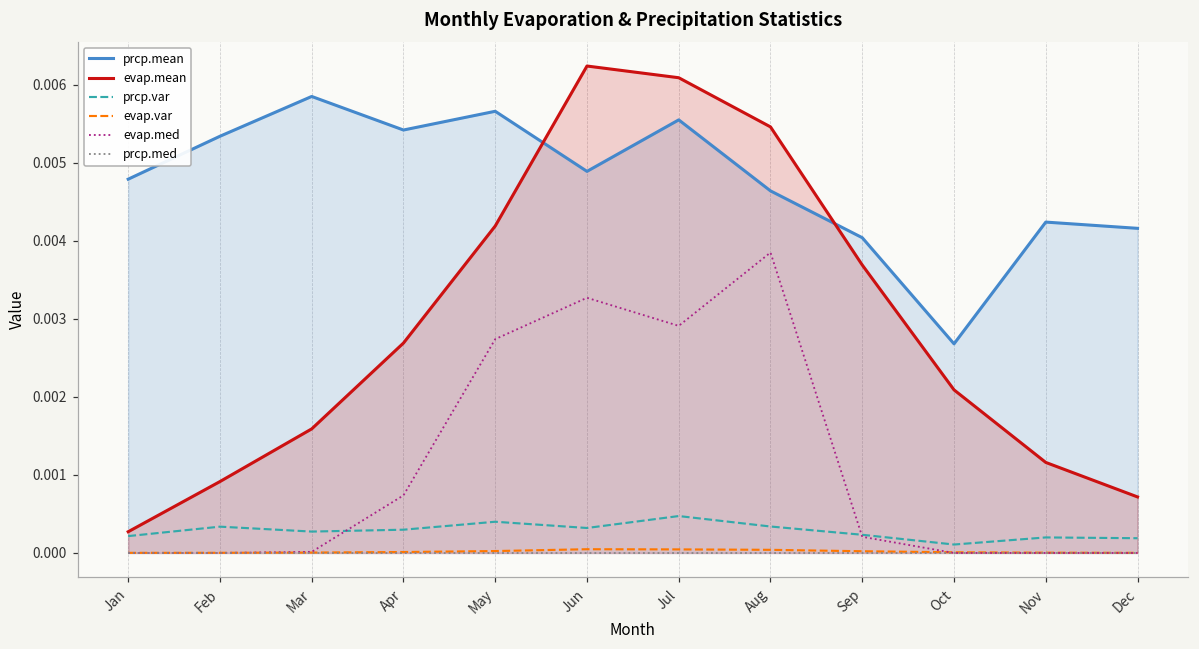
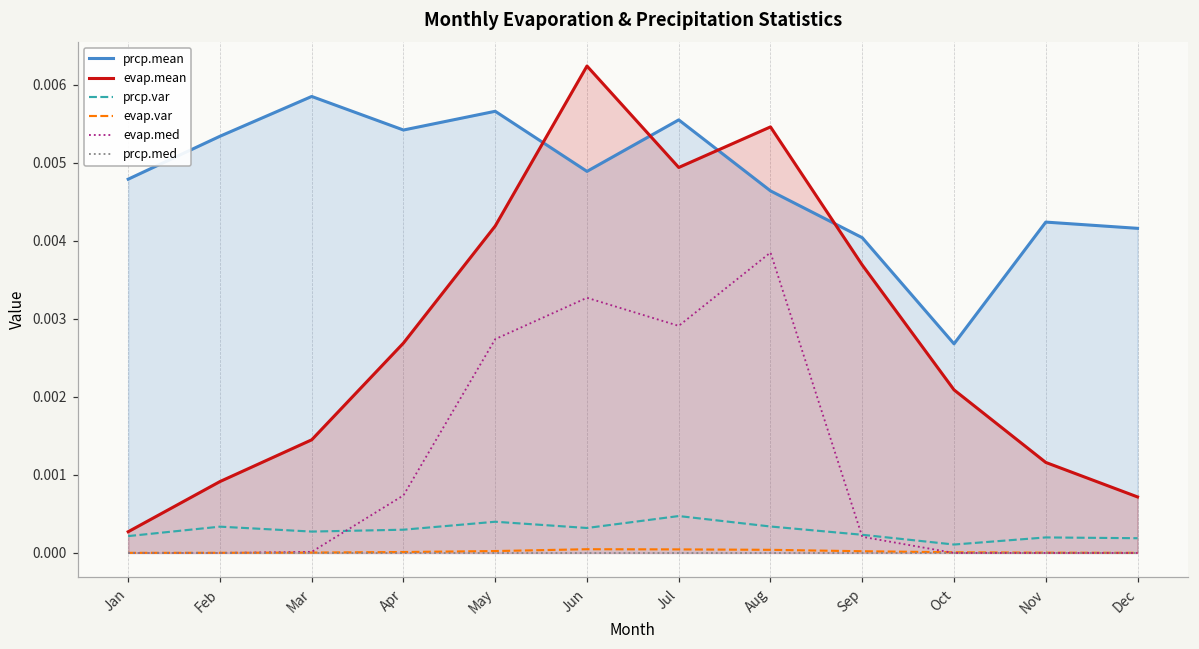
  {
    "evap.mean": {
      "Jan": 0.0003,
      "Feb": 0.0009,
-     "Mar": 0.0016,
+     "Mar": 0.0015,
      "Apr": 0.0027,
      "May": 0.0042,
      "Jun": 0.0062,
-     "Jul": 0.0061,
+     "Jul": 0.0049,
      "Aug": 0.0055,
      "Sep": 0.0037,
      "Oct": 0.0021,
      "Nov": 0.0012,
      "Dec": 0.0007
    },
    "evap.var": {
      "Jun": 0.0000,
      "Jul": 0.0000,
      "Aug": 0.0000
    },
    "evap.med": {
      "Apr": 0.0007,
      "May": 0.0027,
      "Jun": 0.0033,
      "Jul": 0.0029,
      "Aug": 0.0039
    },
    "prcp.med": {
      "Jun": 0.0000,
      "Jul": 0.0000,
      "Aug": 0.0000
    }
  }
